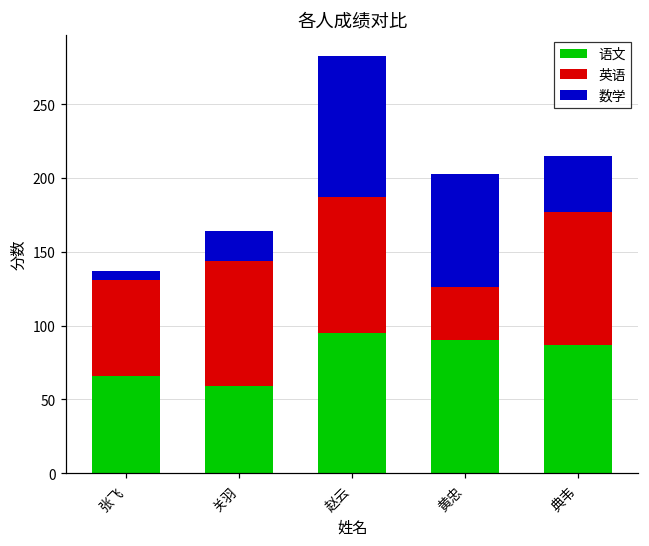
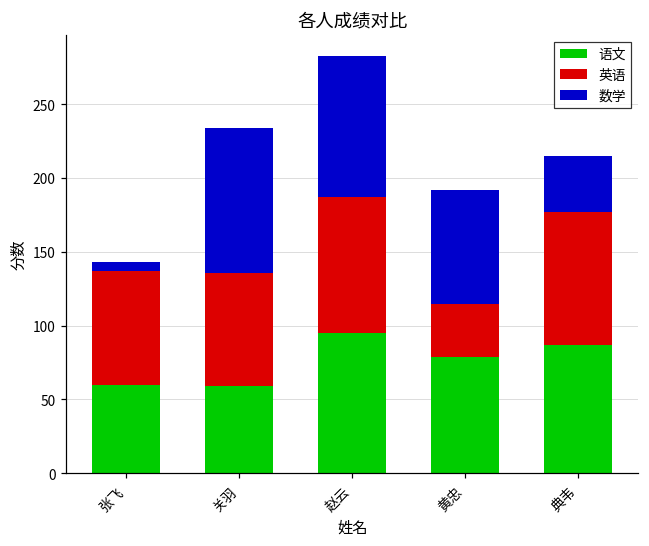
  {
    "语文": {
-     "张飞": 66,
+     "张飞": 60,
      "关羽": 59,
      "赵云": 95,
-     "黄忠": 90,
+     "黄忠": 79,
      "典韦": 87
    },
    "英语": {
-     "张飞": 65,
-     "关羽": 85,
+     "张飞": 77,
+     "关羽": 77,
      "赵云": 92,
      "黄忠": 36,
      "典韦": 90
    },
    "数学": {
      "张飞": 6,
-     "关羽": 20,
+     "关羽": 98,
      "赵云": 96,
      "黄忠": 77,
      "典韦": 38
    }
  }
